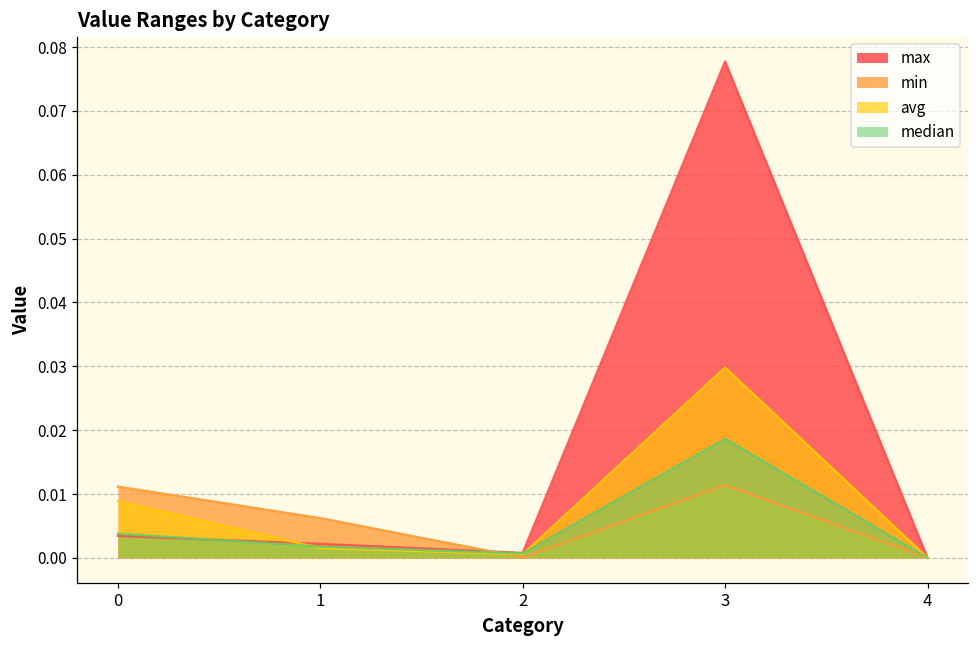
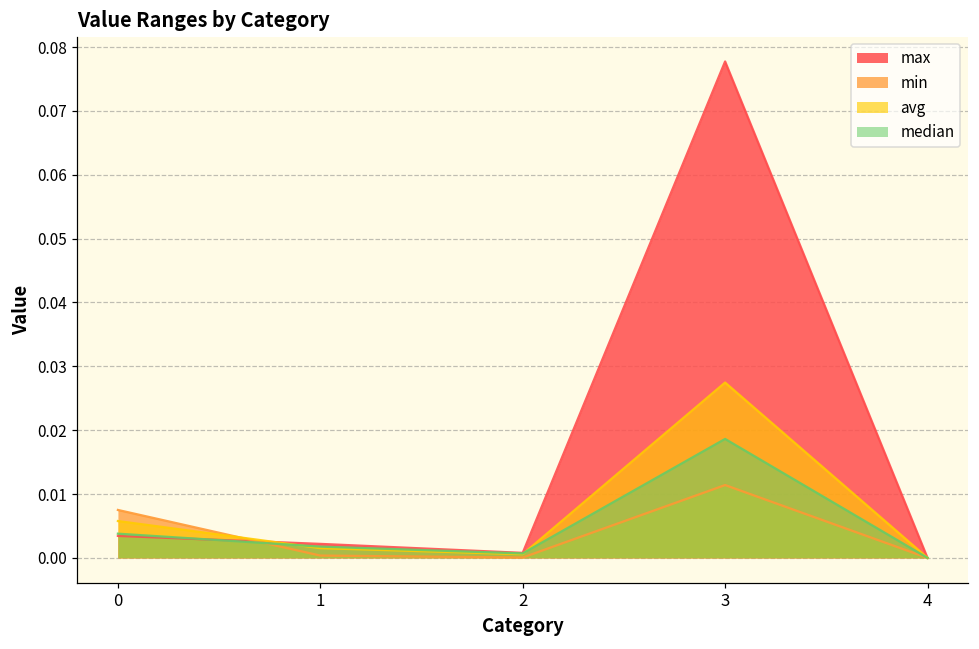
  {
    "max": {
      "3": 0.078
    },
    "min": {
-     "0": 0.011,
-     "1": 0.006,
+     "0": 0.008,
+     "1": 0.000,
      "2": 0.000,
      "3": 0.011
    },
    "avg": {
-     "0": 0.009,
-     "3": 0.030
+     "0": 0.006,
+     "3": 0.027
    },
    "median": {
      "3": 0.019
    }
  }
